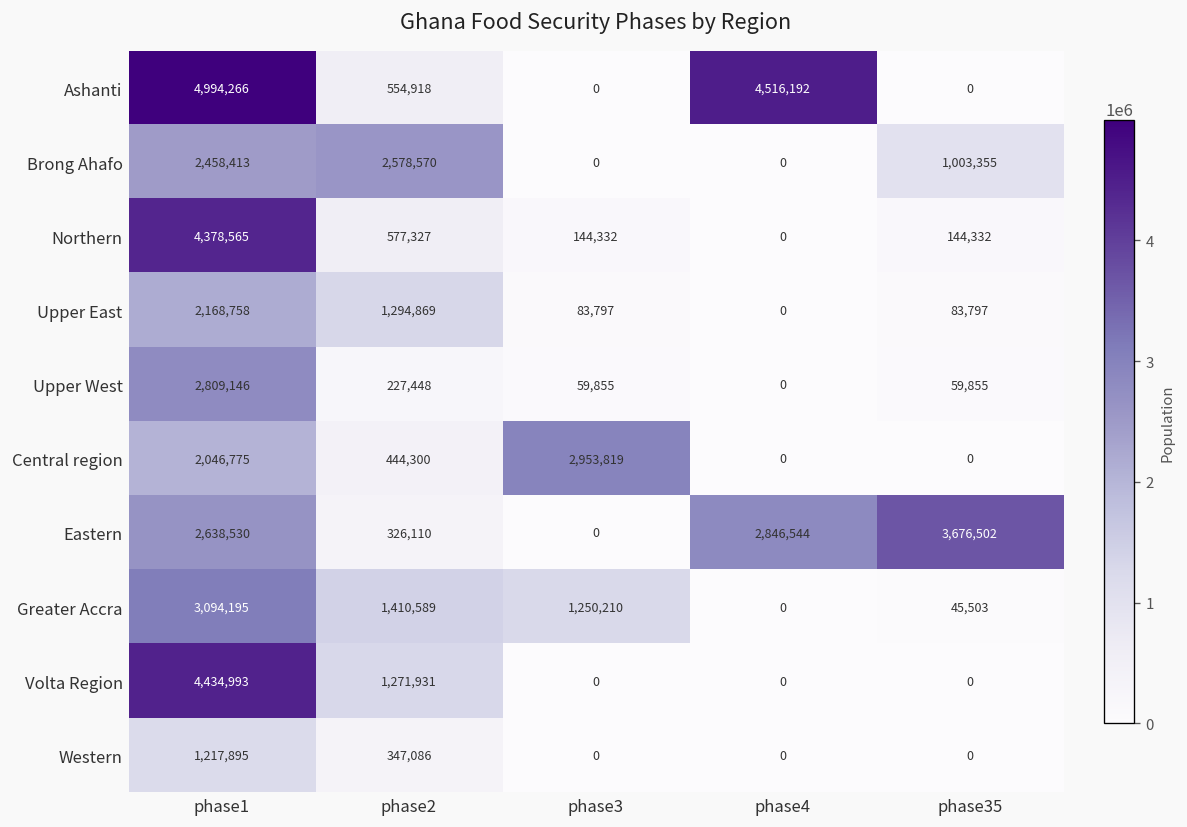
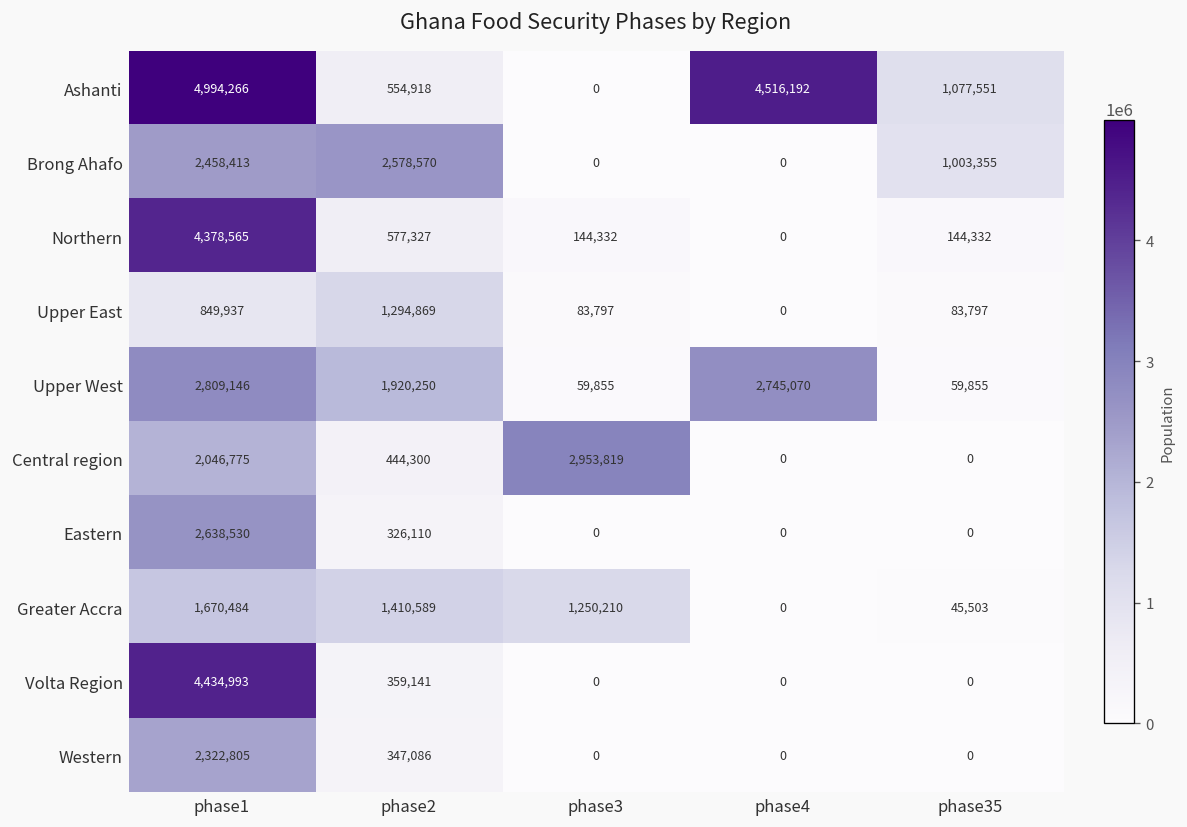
  {
    "Ashanti": {
      "phase1": "4,994,266",
      "phase2": "554,918",
      "phase3": "0",
      "phase4": "4,516,192",
-     "phase35": "0"
+     "phase35": "1,077,551"
    },
    "Brong Ahafo": {
      "phase1": "2,458,413",
      "phase2": "2,578,570",
      "phase3": "0",
      "phase4": "0",
      "phase35": "1,003,355"
    },
    "Northern": {
      "phase1": "4,378,565",
      "phase2": "577,327",
      "phase3": "144,332",
      "phase4": "0",
      "phase35": "144,332"
    },
    "Upper East": {
-     "phase1": "2,168,758",
+     "phase1": "849,937",
      "phase2": "1,294,869",
      "phase3": "83,797",
      "phase4": "0",
      "phase35": "83,797"
    },
    "Upper West": {
      "phase1": "2,809,146",
-     "phase2": "227,448",
+     "phase2": "1,920,250",
      "phase3": "59,855",
-     "phase4": "0",
+     "phase4": "2,745,070",
      "phase35": "59,855"
    },
    "Central region": {
      "phase1": "2,046,775",
      "phase2": "444,300",
      "phase3": "2,953,819",
      "phase4": "0",
      "phase35": "0"
    },
    "Eastern": {
      "phase1": "2,638,530",
      "phase2": "326,110",
      "phase3": "0",
-     "phase4": "2,846,544",
-     "phase35": "3,676,502"
+     "phase4": "0",
+     "phase35": "0"
    },
    "Greater Accra": {
-     "phase1": "3,094,195",
+     "phase1": "1,670,484",
      "phase2": "1,410,589",
      "phase3": "1,250,210",
      "phase4": "0",
      "phase35": "45,503"
    },
    "Volta Region": {
      "phase1": "4,434,993",
-     "phase2": "1,271,931",
+     "phase2": "359,141",
      "phase3": "0",
      "phase4": "0",
      "phase35": "0"
    },
    "Western": {
-     "phase1": "1,217,895",
+     "phase1": "2,322,805",
      "phase2": "347,086",
      "phase3": "0",
      "phase4": "0",
      "phase35": "0"
    }
  }
